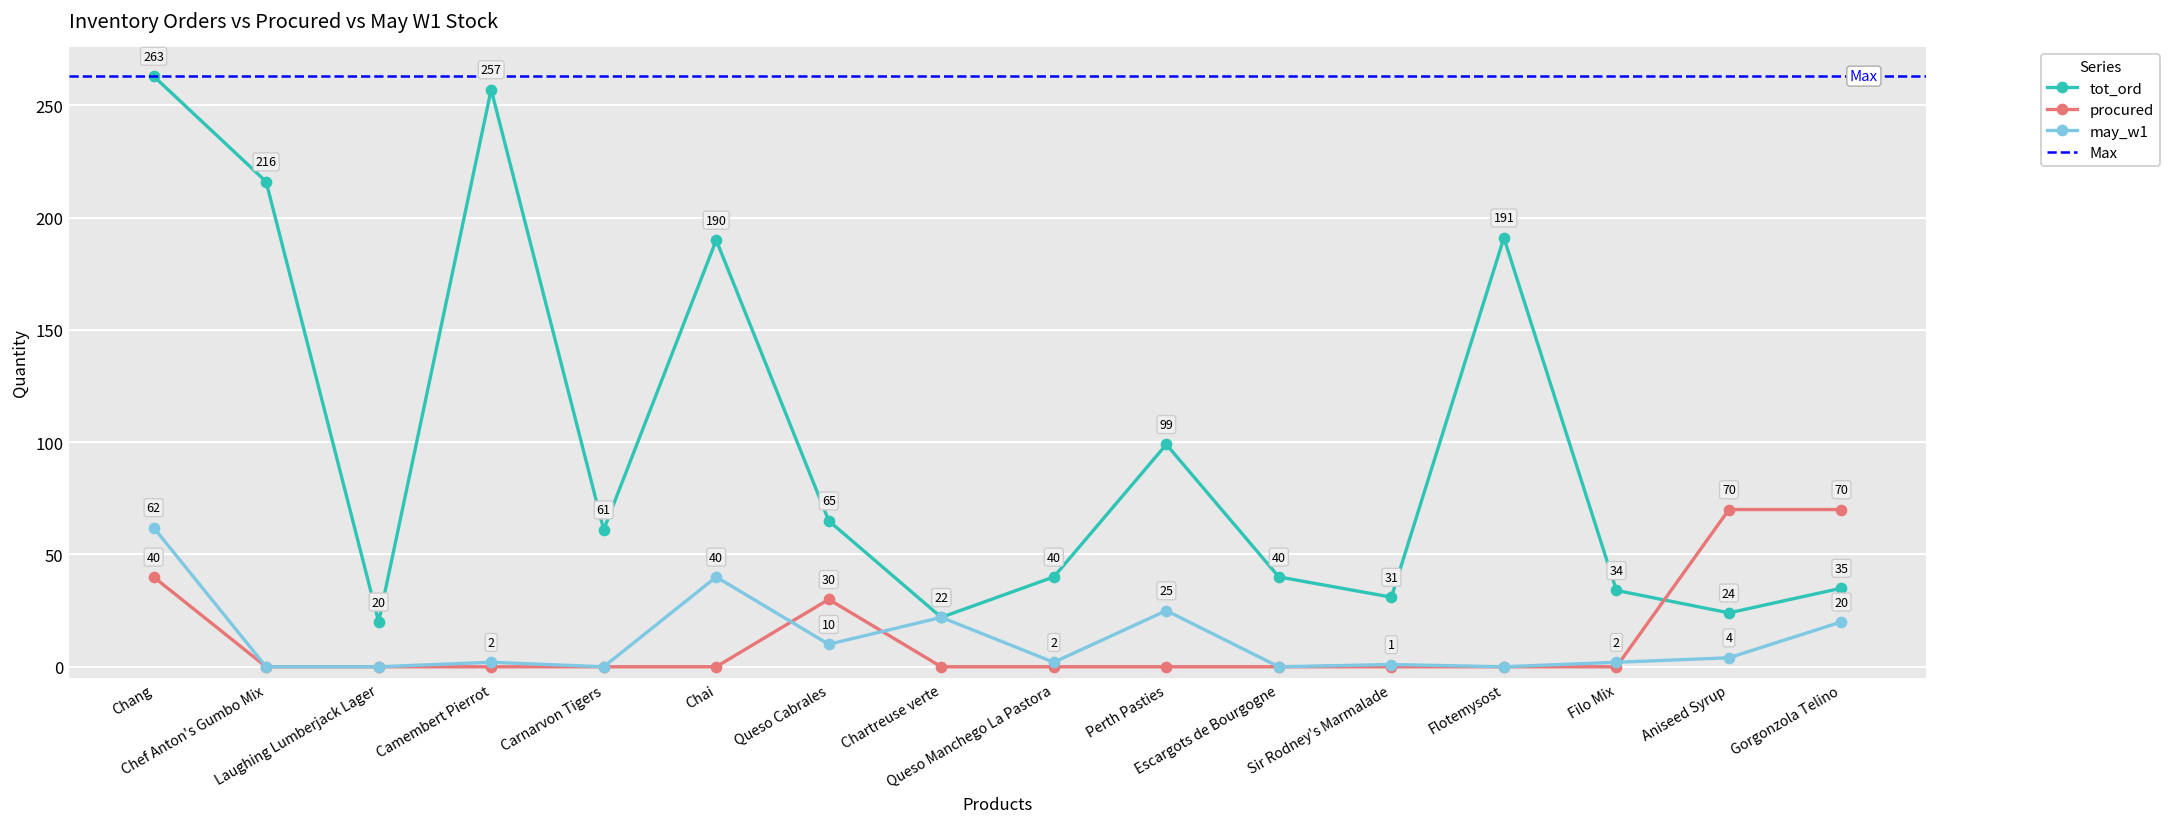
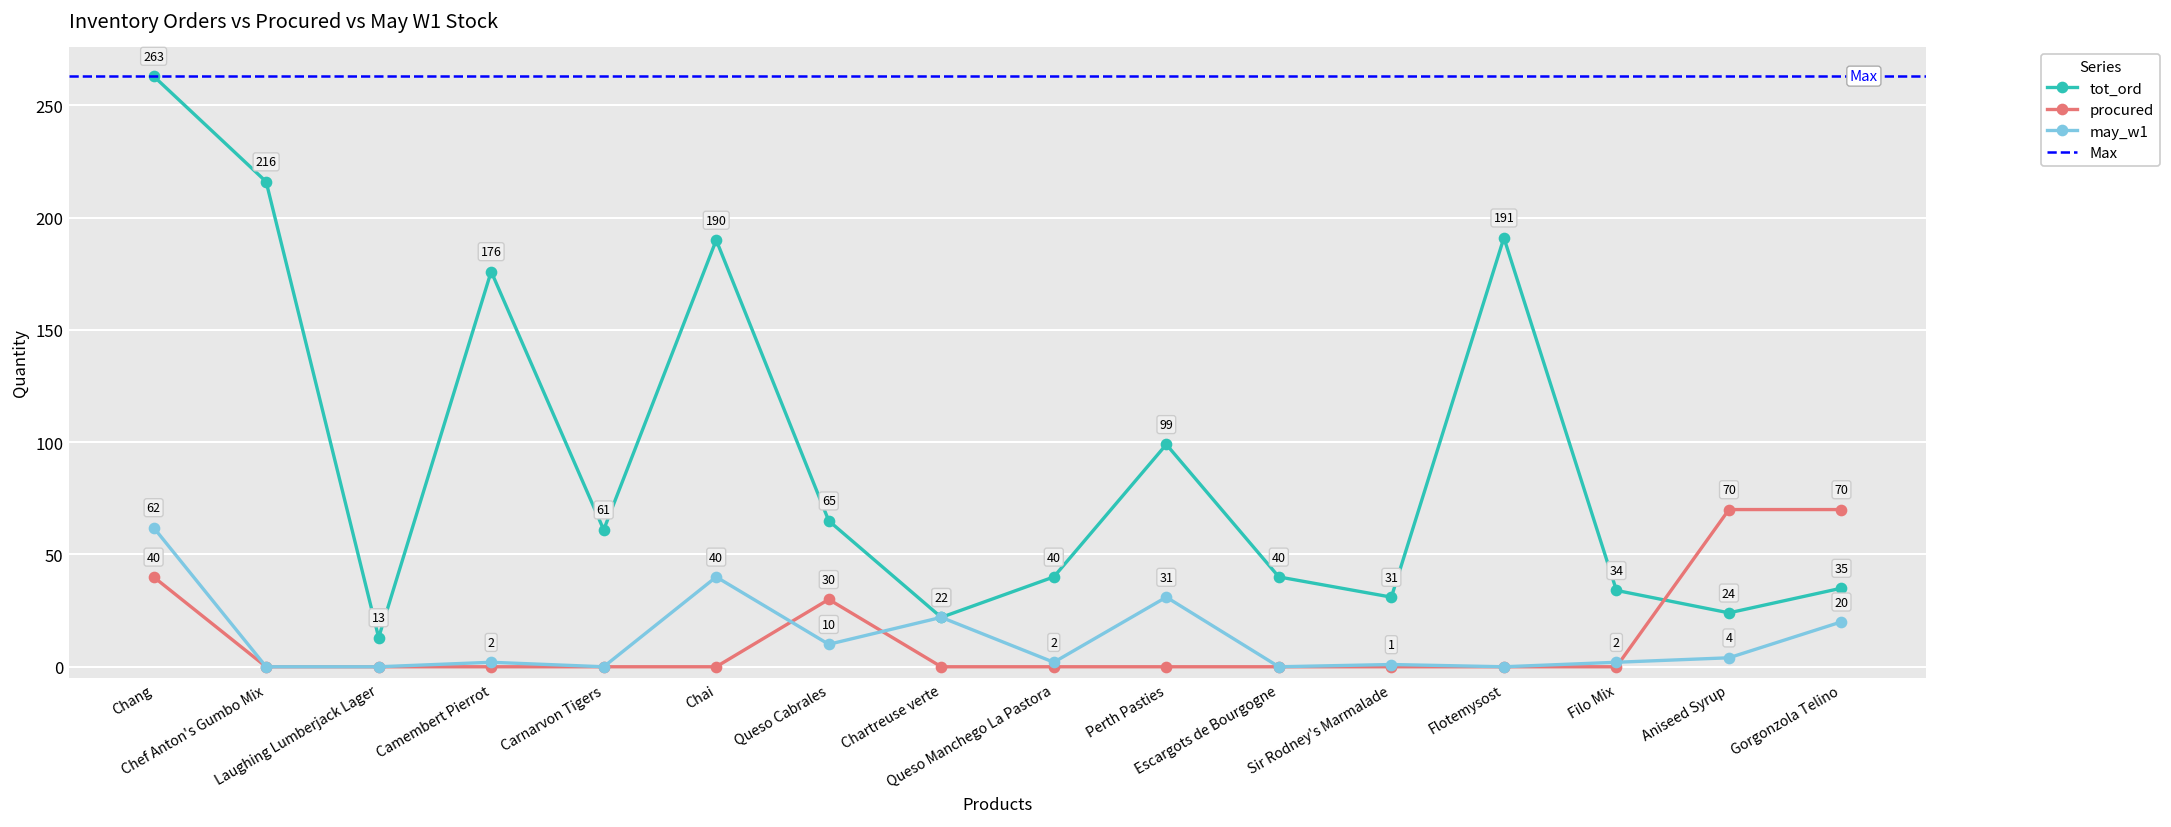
  {
    "tot_ord": {
-     "Laughing Lumberjack Lager": 20,
-     "Camembert Pierrot": 257
+     "Laughing Lumberjack Lager": 13,
+     "Camembert Pierrot": 176
    },
    "procured": {
      "Camembert Pierrot": 0,
      "Chai": 0,
      "Chartreuse verte": 0,
      "Queso Manchego La Pastora": 0,
      "Perth Pasties": 0,
      "Filo Mix": 0
    },
    "may_w1": {
-     "Perth Pasties": 25
+     "Perth Pasties": 31
    }
  }
